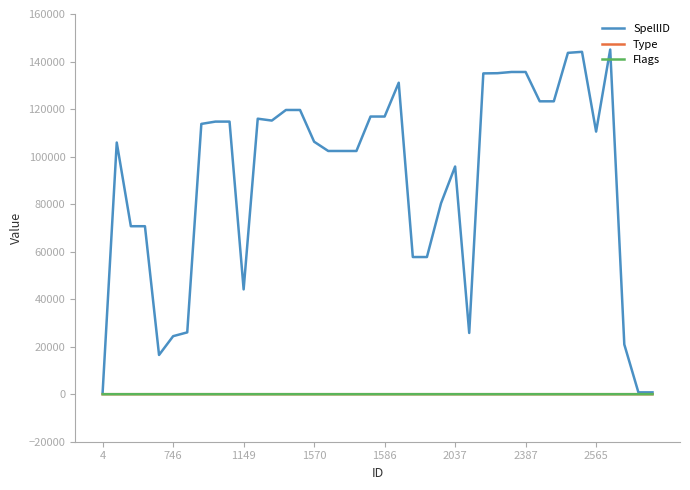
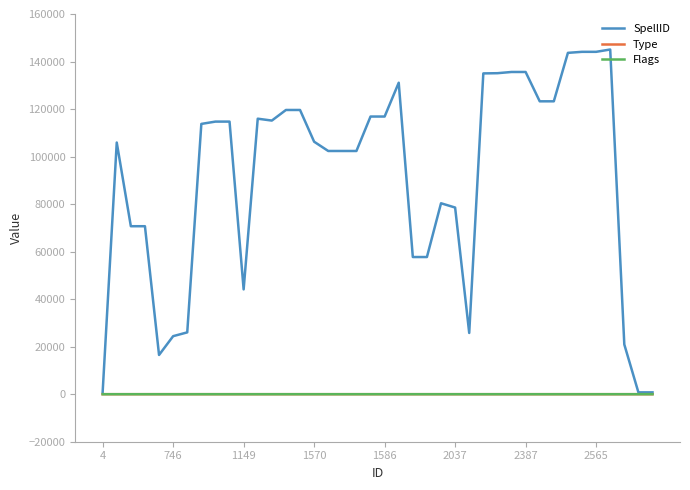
  {
    "SpellID": {
      "746": 24000,
      "1149": 44000,
      "1570": 106000,
      "1586": 117000,
-     "2037": 96000,
+     "2037": 79000,
      "2387": 136000,
-     "2565": 111000
+     "2565": 144000
    },
    "Flags": {
      "746": 0,
      "1149": 0,
      "1570": 0,
      "1586": 0,
      "2037": 0,
      "2387": 0,
      "2565": 0
    }
  }
